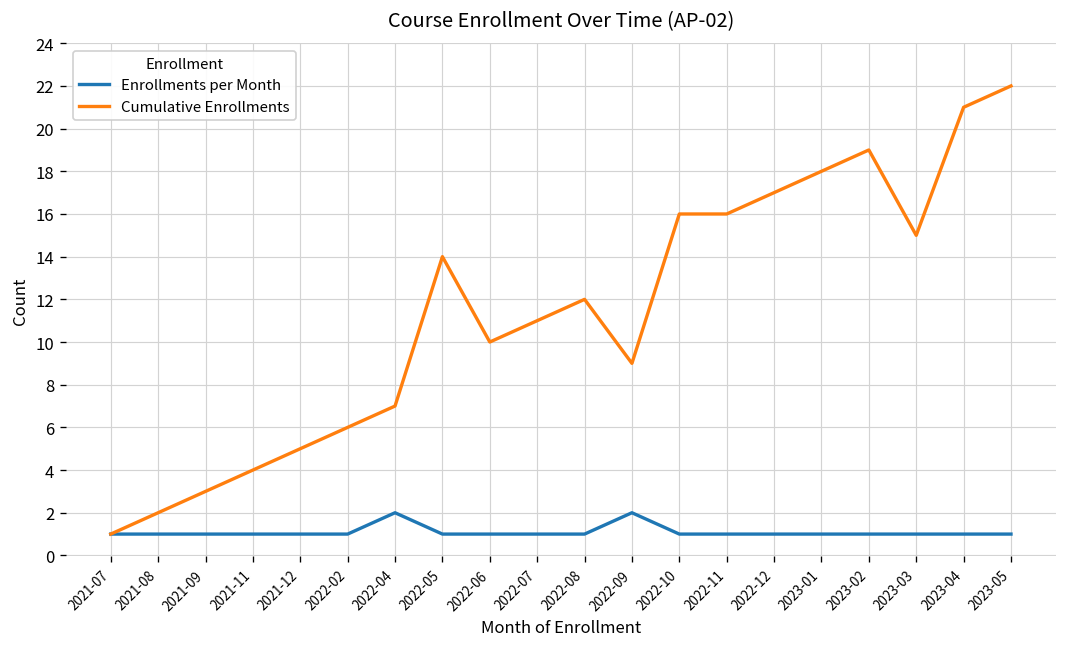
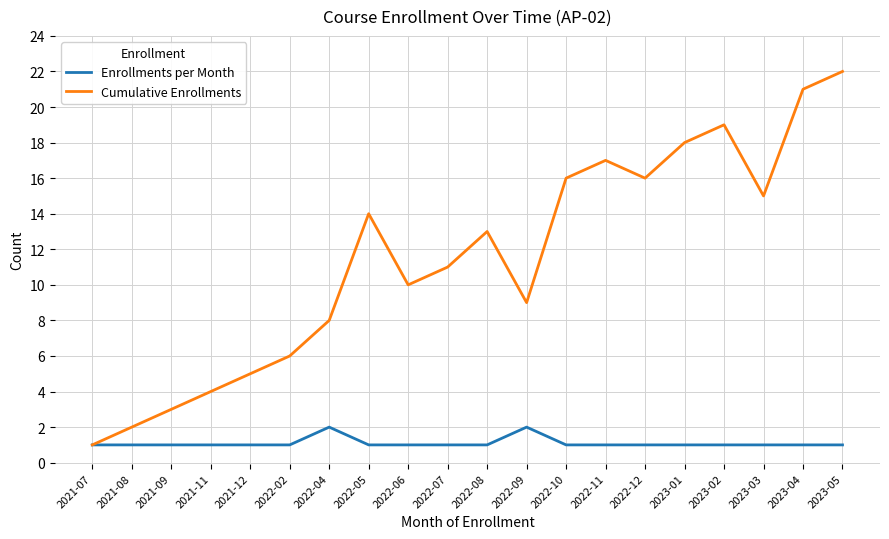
  {
    "Enrollments per Month": {
      "2021-08": 1,
      "2021-09": 1,
      "2021-11": 1,
      "2021-12": 1,
      "2022-02": 1,
      "2022-04": 2,
      "2022-05": 1,
      "2022-06": 1,
      "2022-07": 1,
      "2022-08": 1,
      "2022-09": 2,
      "2022-10": 1,
      "2022-11": 1,
      "2022-12": 1,
      "2023-01": 1,
      "2023-02": 1,
      "2023-03": 1,
      "2023-04": 1,
      "2023-05": 1
    },
    "Cumulative Enrollments": {
      "2021-08": 2,
      "2021-09": 3,
      "2021-11": 4,
      "2021-12": 5,
      "2022-02": 6,
-     "2022-04": 7,
+     "2022-04": 8,
      "2022-05": 14,
      "2022-06": 10,
      "2022-07": 11,
-     "2022-08": 12,
+     "2022-08": 13,
      "2022-09": 9,
      "2022-10": 16,
-     "2022-11": 16,
-     "2022-12": 17,
+     "2022-11": 17,
+     "2022-12": 16,
      "2023-01": 18,
      "2023-02": 19,
      "2023-03": 15,
      "2023-04": 21,
      "2023-05": 22
    }
  }
